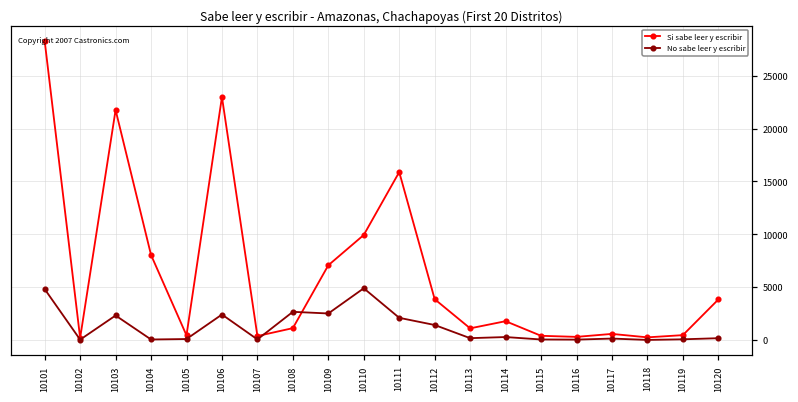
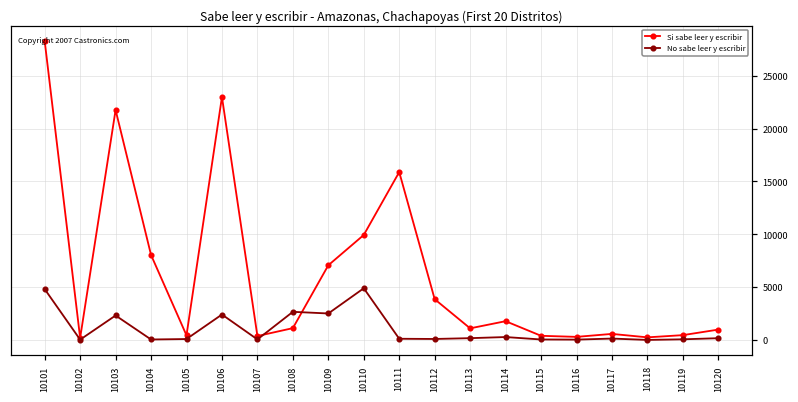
  {
    "Si sabe leer y escribir": {
      "10103": 22000,
      "10104": 8000,
      "10105": 0,
      "10106": 23000,
      "10107": 0,
      "10108": 1000,
      "10109": 7000,
      "10110": 10000,
      "10111": 16000,
      "10112": 4000,
      "10113": 1000,
      "10114": 2000,
      "10115": 0,
      "10117": 1000,
      "10119": 0,
-     "10120": 4000
+     "10120": 1000
    },
    "No sabe leer y escribir": {
      "10101": 5000,
      "10103": 2000,
      "10104": 0,
      "10105": 0,
      "10106": 2000,
      "10107": 0,
      "10108": 3000,
      "10109": 3000,
      "10110": 5000,
-     "10111": 2000,
-     "10112": 1000,
+     "10111": 0,
+     "10112": 0,
      "10113": 0,
      "10114": 0,
      "10115": 0,
      "10117": 0,
      "10119": 0,
      "10120": 0
    }
  }
